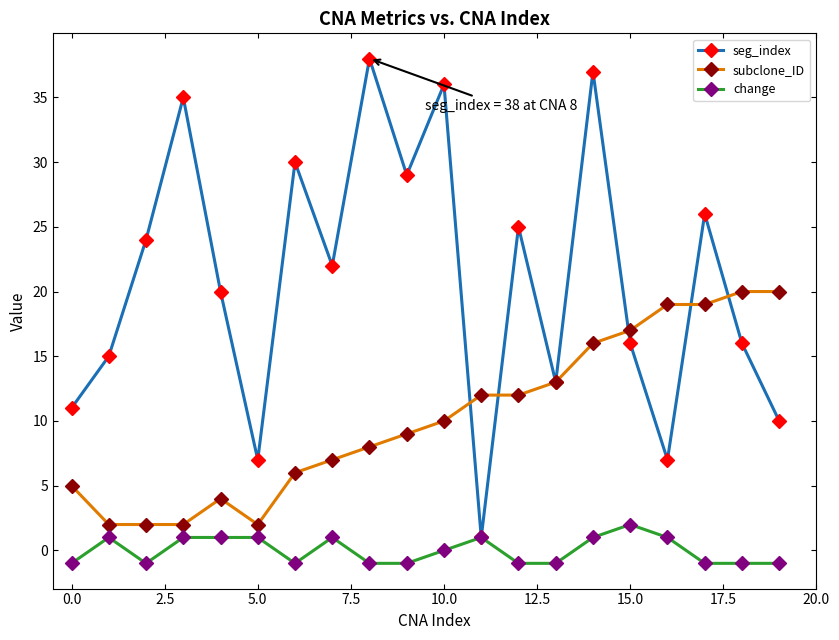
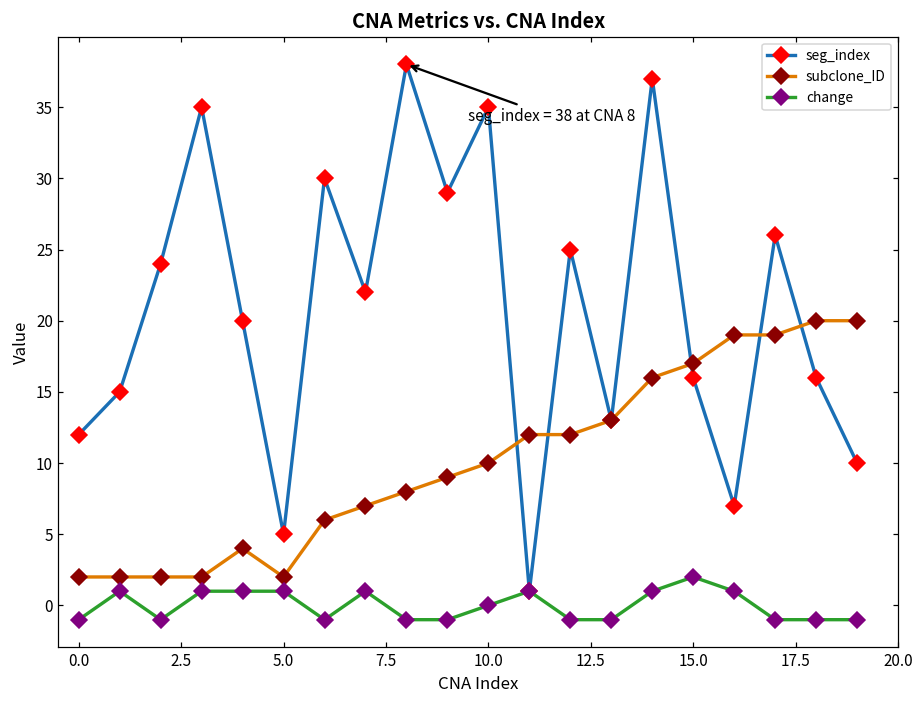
  {
    "seg_index": {
-     "0.0": 11,
-     "5.0": 7,
-     "10.0": 36,
+     "0.0": 12,
+     "5.0": 5,
+     "10.0": 35,
      "15.0": 16
    },
    "subclone_ID": {
-     "0.0": 5,
+     "0.0": 2,
      "5.0": 2,
      "10.0": 10,
      "15.0": 17
    },
    "change": {
      "0.0": -1,
      "5.0": 1,
      "10.0": 0,
      "15.0": 2
    }
  }
